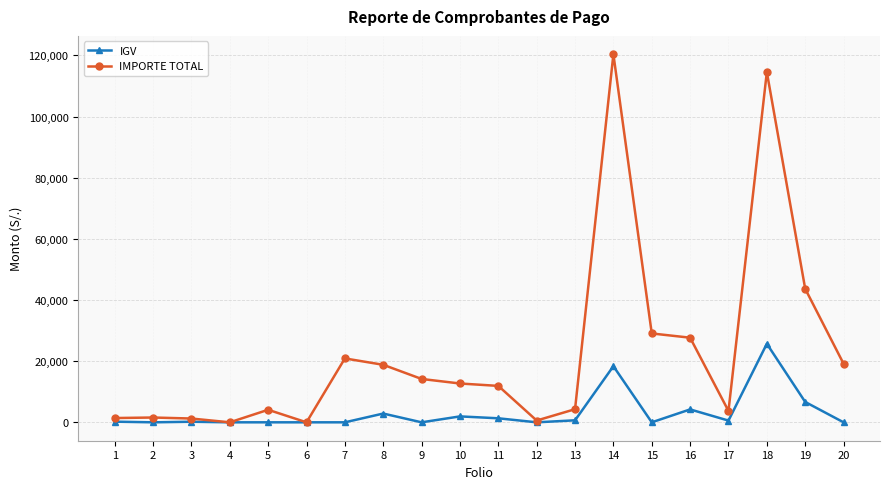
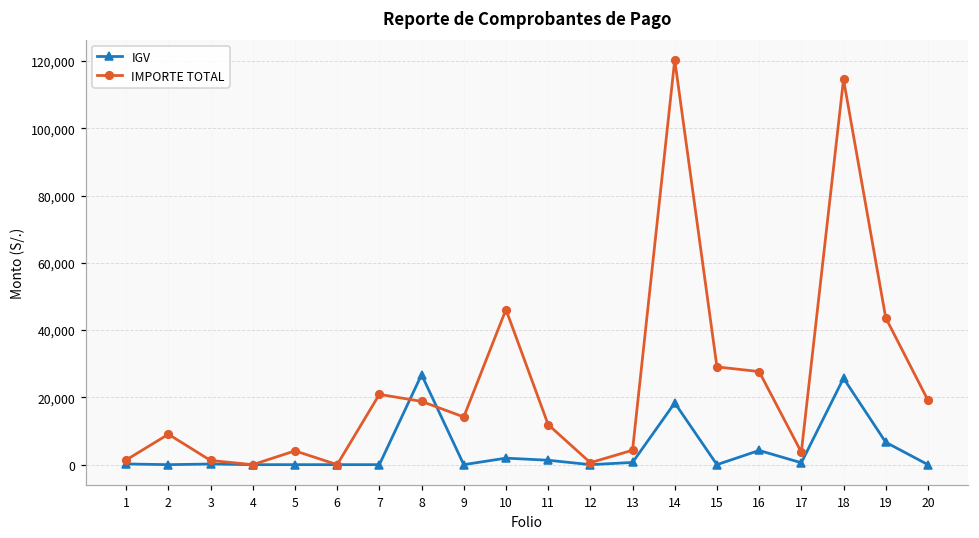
  {
    "IGV": {
      "1": "0",
      "2": "0",
      "3": "0",
      "5": "0",
      "7": "0",
-     "8": "3,000",
+     "8": "27,000",
      "9": "0",
      "10": "2,000",
      "11": "1,000",
      "13": "1,000",
      "14": "18,000",
      "15": "0",
      "16": "4,000",
      "17": "1,000",
      "18": "26,000",
      "19": "7,000",
      "20": "0"
    },
    "IMPORTE TOTAL": {
      "1": "1,000",
-     "2": "2,000",
+     "2": "9,000",
      "3": "1,000",
      "5": "4,000",
      "7": "21,000",
      "8": "19,000",
      "9": "14,000",
-     "10": "13,000",
+     "10": "46,000",
      "11": "12,000",
      "13": "4,000",
      "14": "120,000",
      "15": "29,000",
      "16": "28,000",
      "17": "4,000",
      "18": "115,000",
      "19": "44,000",
      "20": "19,000"
    }
  }
